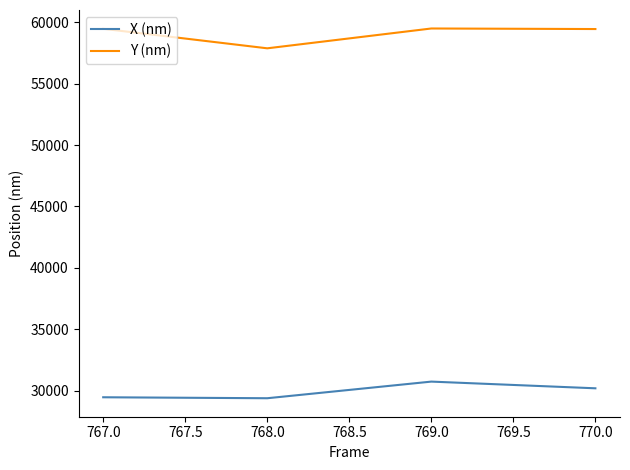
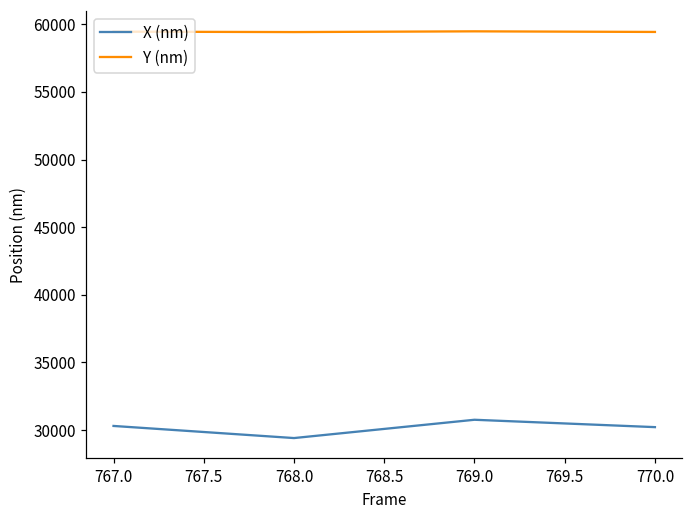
  {
    "X (nm)": {
-     "767.0": 29500,
+     "767.0": 30300,
      "768.0": 29400,
      "769.0": 30800,
      "770.0": 30200
    },
    "Y (nm)": {
-     "768.0": 57900,
+     "768.0": 59400,
      "769.0": 59500,
      "770.0": 59400
    }
  }
